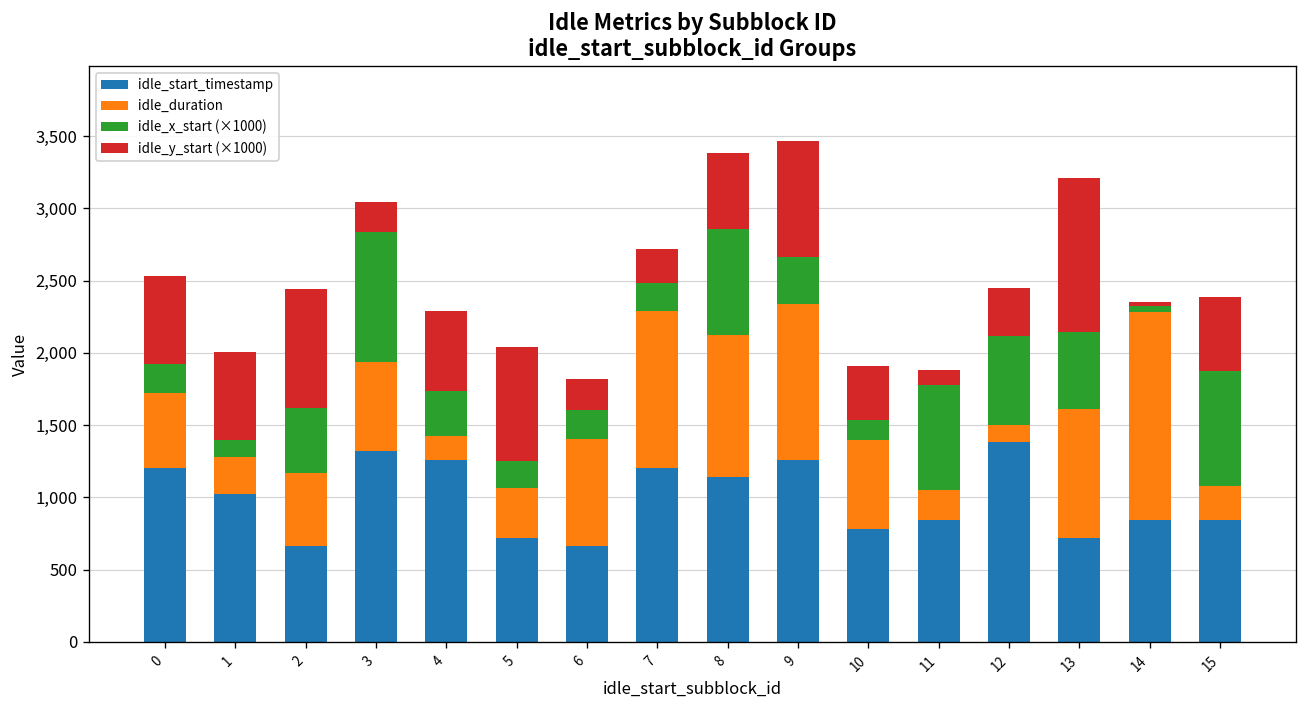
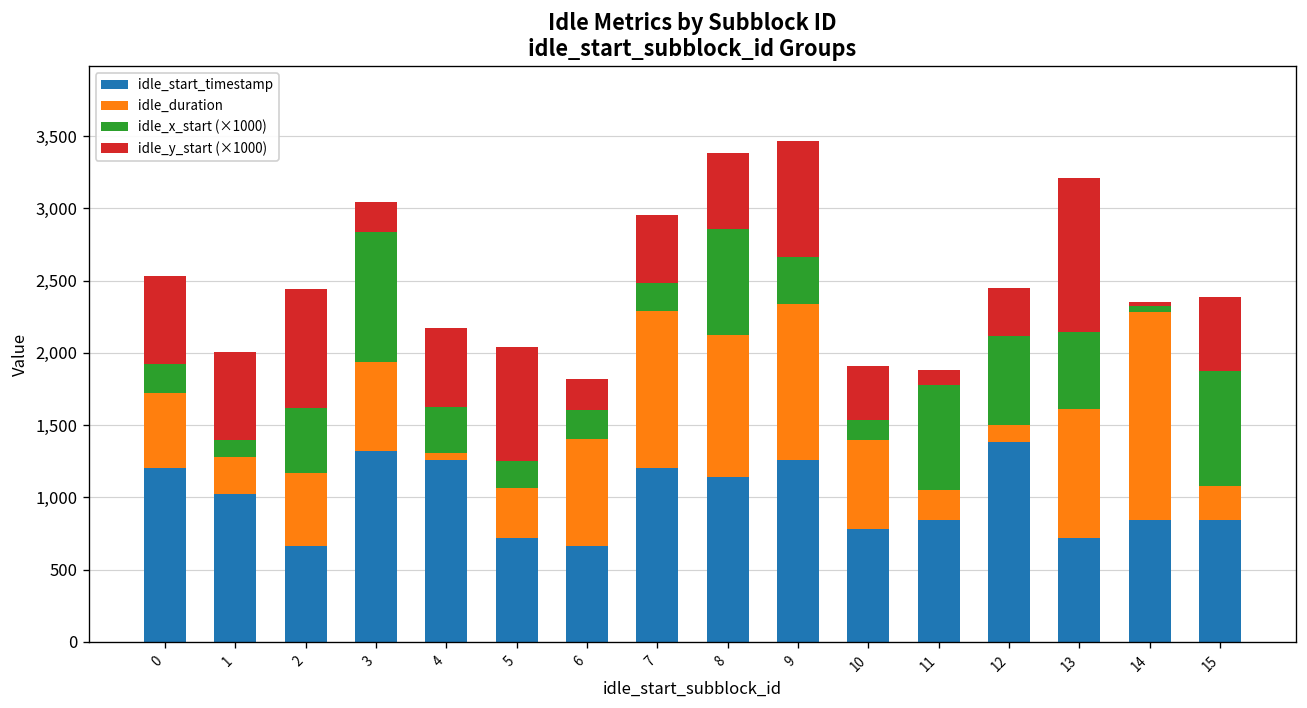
  {
    "idle_start_timestamp": {
      "0": "1,200",
      "1": "1,020",
      "2": "660",
      "3": "1,320",
      "4": "1,260",
      "5": "720",
      "6": "660",
      "7": "1,200",
      "8": "1,140",
      "9": "1,260",
      "10": "780",
      "11": "840",
      "12": "1,380",
      "13": "720",
      "14": "840",
      "15": "840"
    },
    "idle_duration": {
      "0": "520",
      "1": "260",
      "2": "510",
      "3": "620",
-     "4": "170",
+     "4": "50",
      "5": "340",
      "6": "750",
      "7": "1,090",
      "8": "980",
      "9": "1,080",
      "10": "610",
      "11": "210",
      "12": "120",
      "13": "890",
      "14": "1,440",
      "15": "240"
    },
    "idle_x_start (×1000)": {
      "0": "200",
      "1": "120",
      "2": "450",
      "3": "900",
      "4": "310",
      "5": "190",
      "6": "200",
      "7": "190",
      "8": "730",
      "9": "320",
      "10": "140",
      "11": "730",
      "12": "610",
      "13": "530",
      "14": "40",
      "15": "800"
    },
    "idle_y_start (×1000)": {
      "0": "610",
      "1": "610",
      "2": "830",
      "3": "210",
      "4": "550",
      "5": "780",
      "6": "220",
-     "7": "240",
+     "7": "470",
      "8": "520",
      "9": "800",
      "10": "380",
      "11": "100",
      "12": "340",
      "13": "1,070",
      "14": "30",
      "15": "510"
    }
  }
